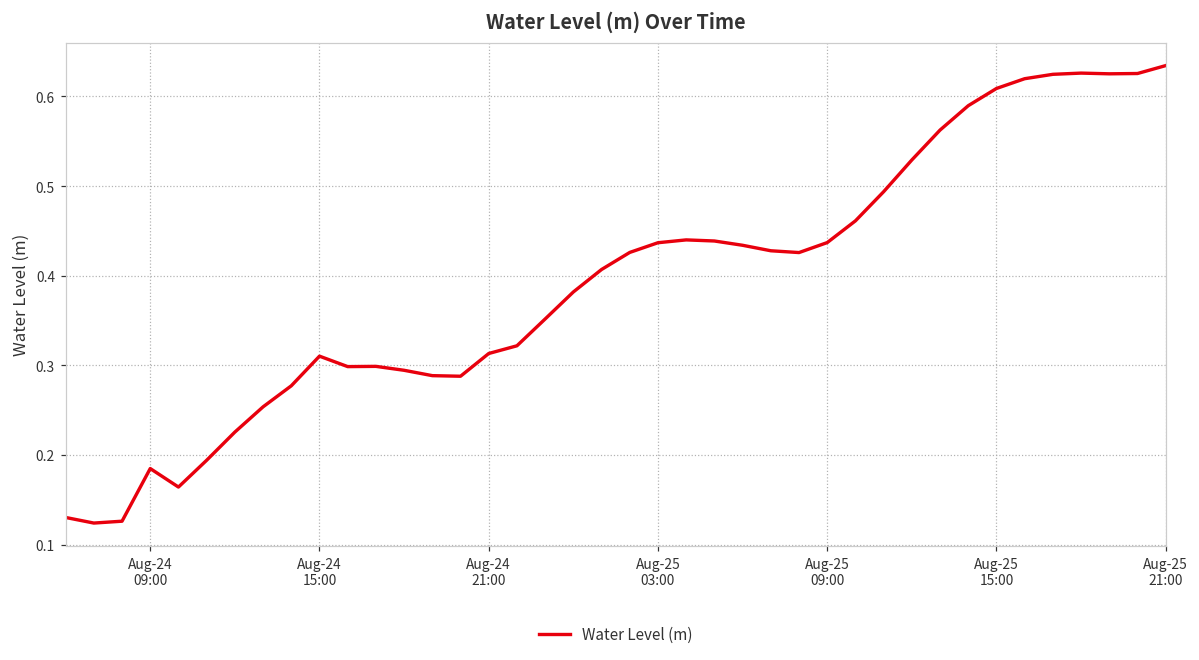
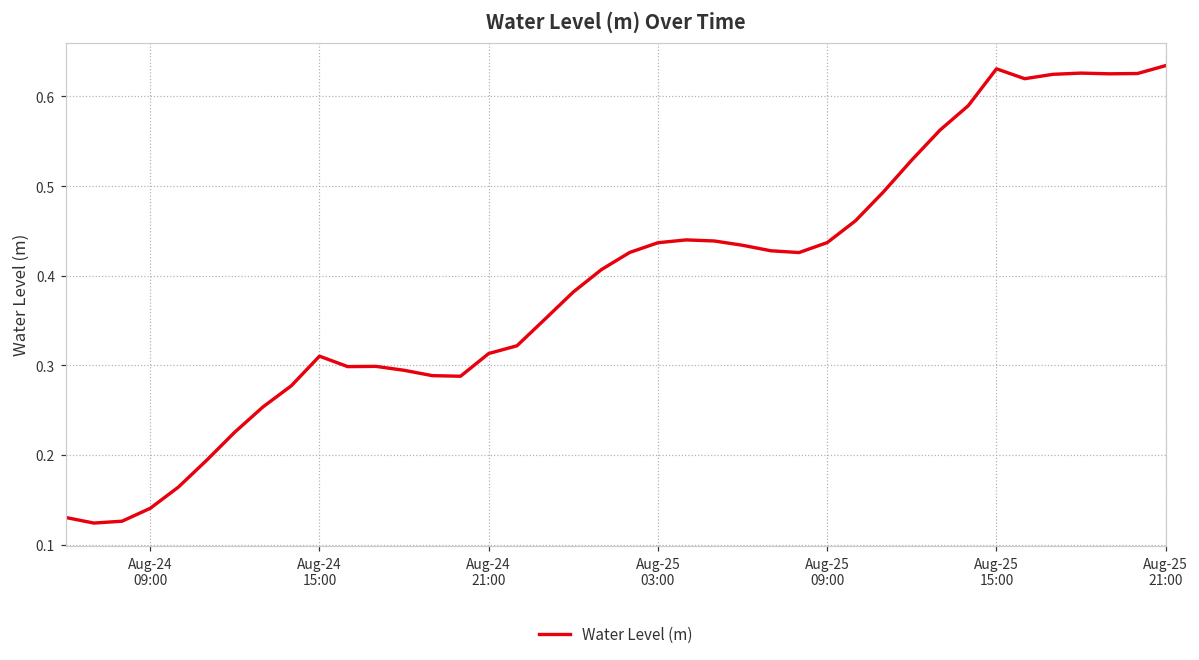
  {
-   "Aug-24 09:00": 0.18,
+   "Aug-24 09:00": 0.14,
    "Aug-24 15:00": 0.31,
    "Aug-24 21:00": 0.31,
    "Aug-25 03:00": 0.44,
    "Aug-25 09:00": 0.44,
-   "Aug-25 15:00": 0.61,
+   "Aug-25 15:00": 0.63,
    "Aug-25 21:00": 0.63
  }
